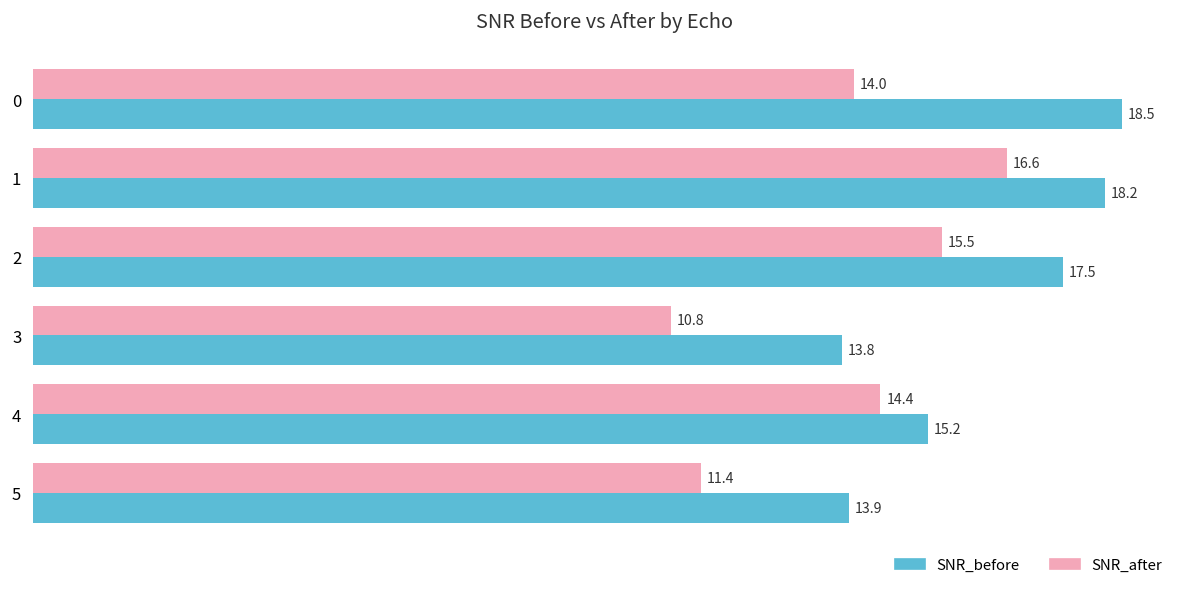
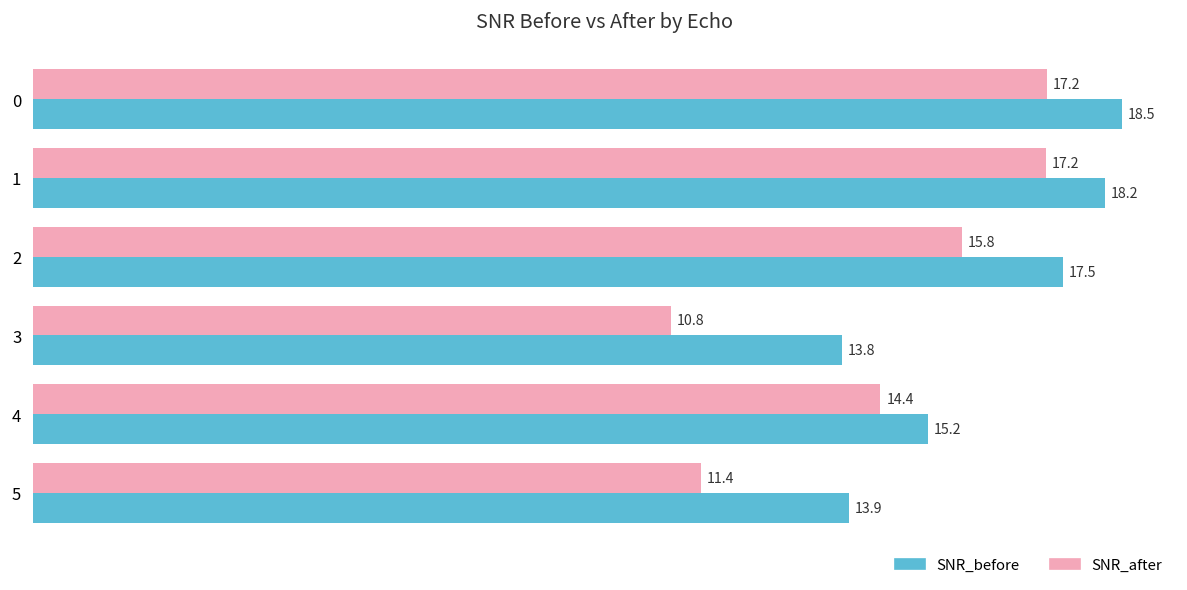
  {
    "SNR_before": {
      "0": 18.5,
      "1": 18.2,
      "2": 17.5,
      "3": 13.8,
      "4": 15.2,
      "5": 13.9
    },
    "SNR_after": {
-     "0": 14.0,
-     "1": 16.6,
-     "2": 15.5,
+     "0": 17.2,
+     "1": 17.2,
+     "2": 15.8,
      "3": 10.8,
      "4": 14.4,
      "5": 11.4
    }
  }
